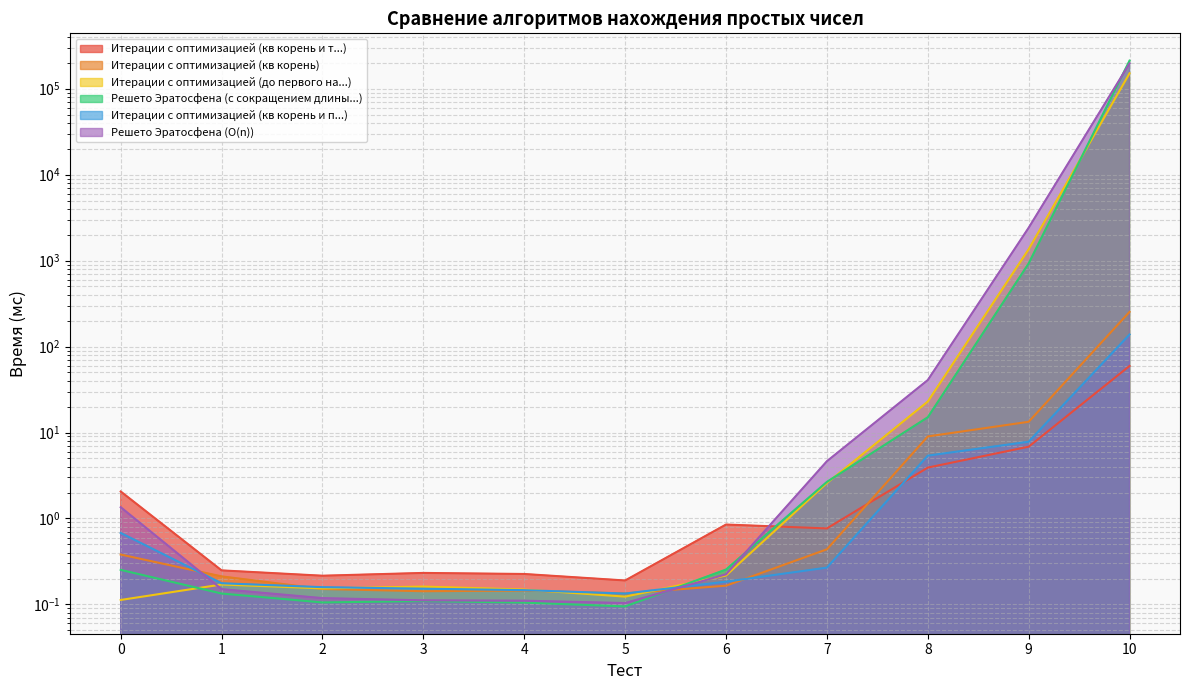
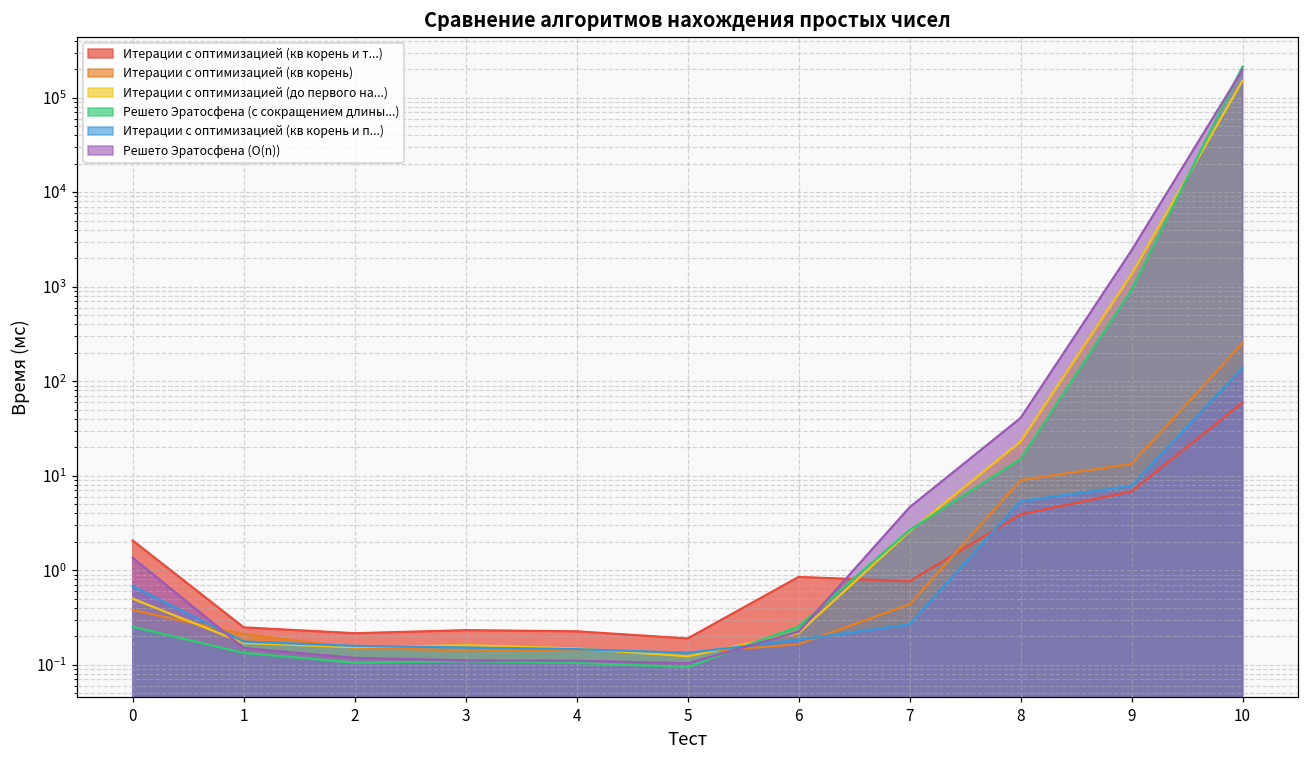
  {
    "Итерации с оптимизацией (до первого на...)": {
-     "0": 0.11,
+     "0": 0.5,
      "5": 0.12,
      "8": 23,
      "9": 1400,
      "10": 150000
    },
    "Решето Эратосфена (с сокращением длины...)": {
      "0": 0.25,
      "1": 0.13,
      "2": 0.11,
      "5": 0.09,
      "6": 0.25,
      "8": 15,
      "9": 900,
      "10": 210000
    },
    "Итерации с оптимизацией (кв корень и п...)": {
      "0": 0.7,
      "6": 0.18,
      "7": 0.27,
      "8": 5,
      "9": 8,
      "10": 140
    },
    "Решето Эратосфена (O(n))": {
      "0": 1.4,
      "1": 0.15,
      "2": 0.12,
      "5": 0.10,
      "7": 5,
      "8": 40,
      "9": 2400,
      "10": 200000
    }
  }
